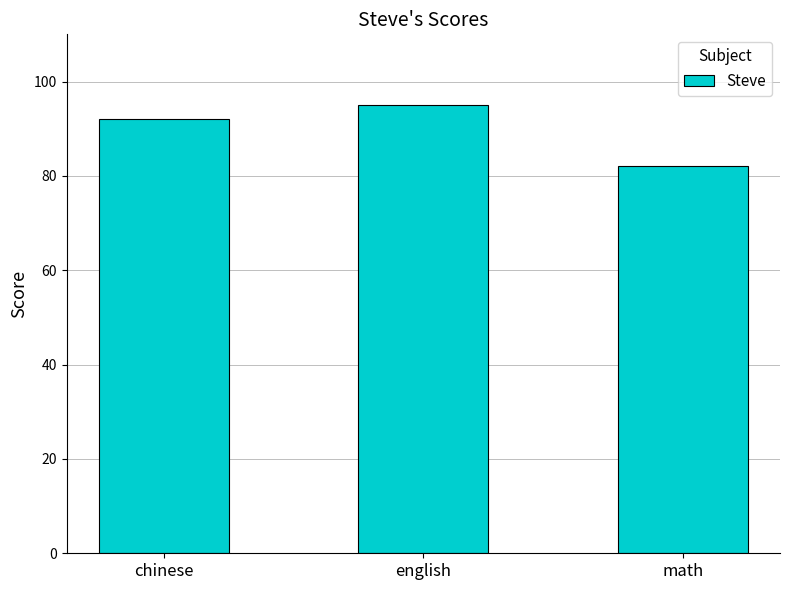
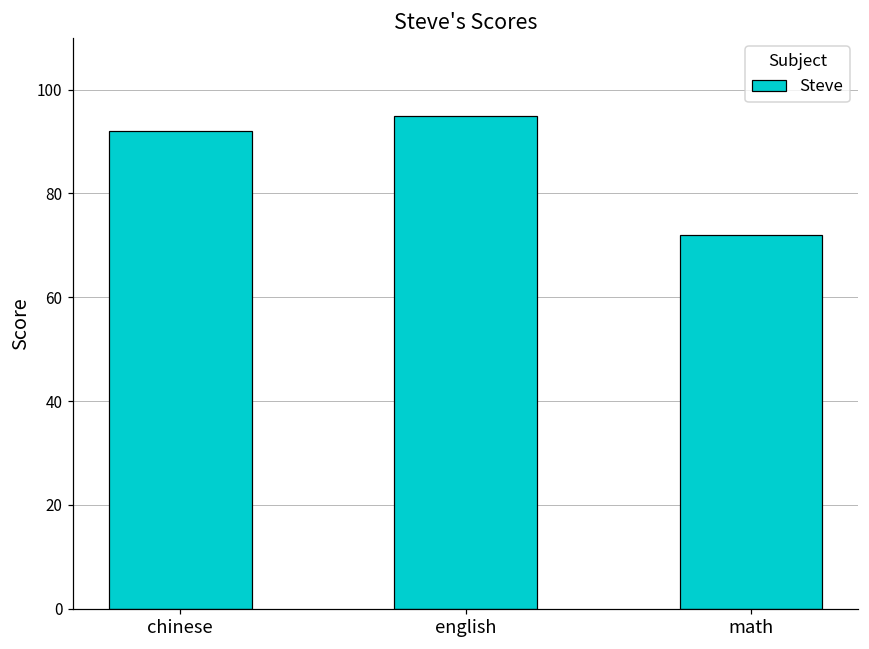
  {
    "chinese": 92,
    "english": 95,
-   "math": 82
+   "math": 72
  }
